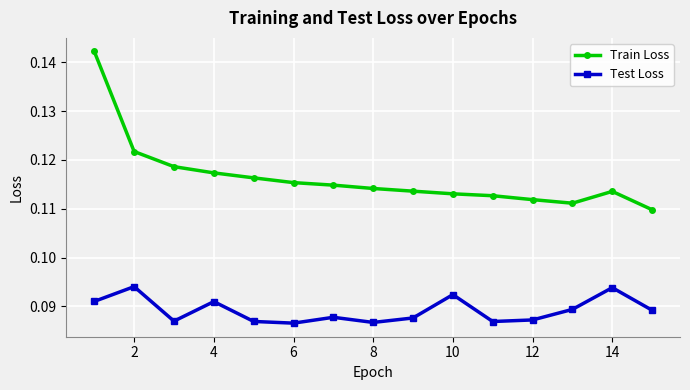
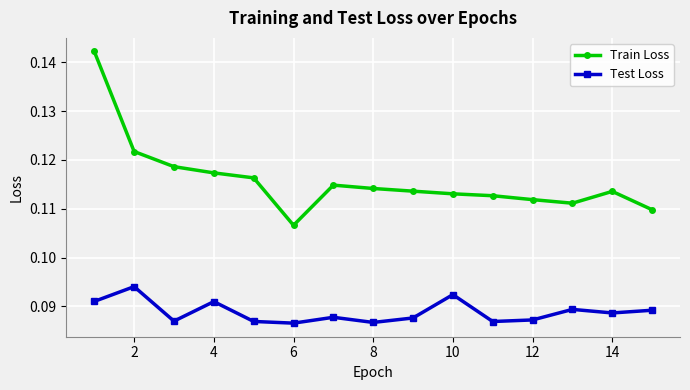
  {
    "Train Loss": {
      "2": 0.122,
      "4": 0.117,
-     "6": 0.115,
+     "6": 0.107,
      "8": 0.114,
      "10": 0.113,
      "12": 0.112,
      "14": 0.114
    },
    "Test Loss": {
      "2": 0.094,
      "4": 0.091,
      "6": 0.087,
      "8": 0.087,
      "10": 0.092,
      "12": 0.087,
-     "14": 0.094
+     "14": 0.089
    }
  }
